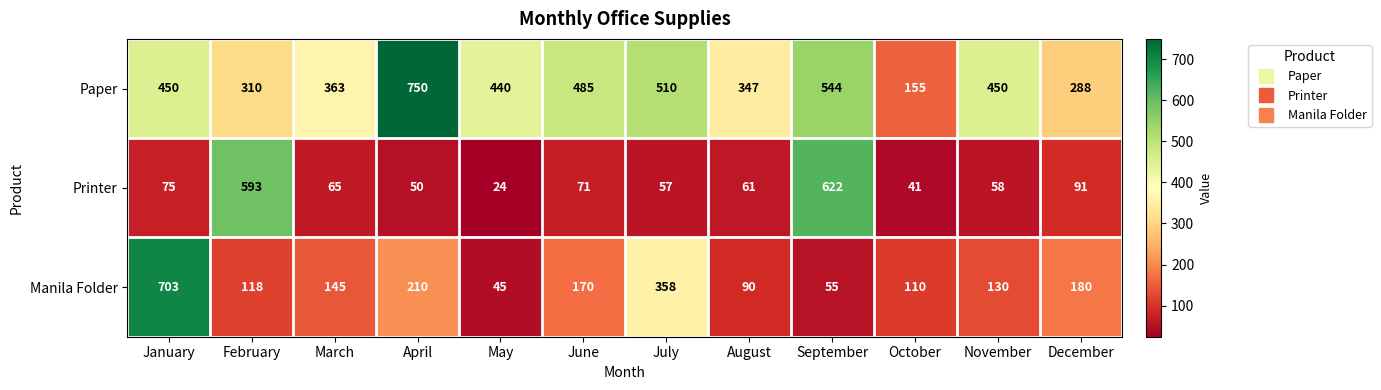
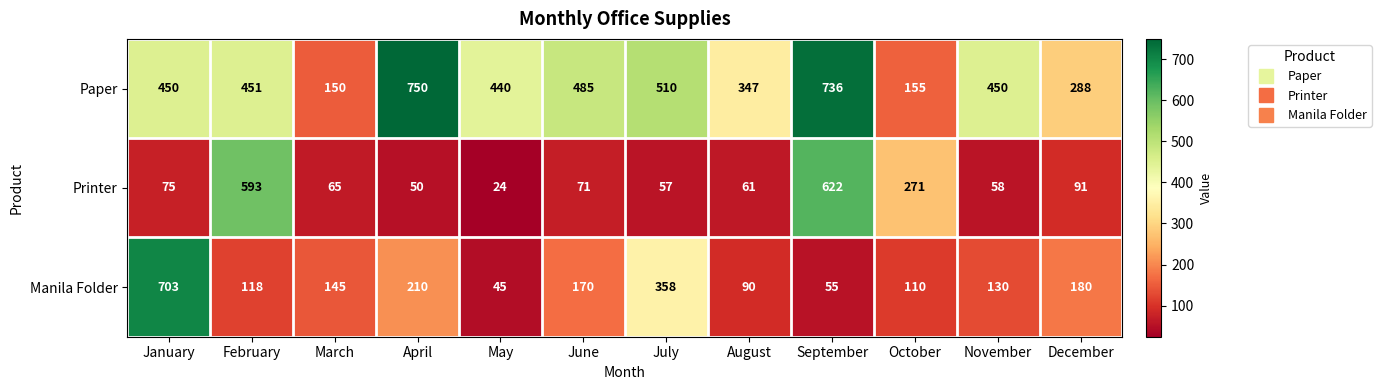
  {
    "Paper": {
      "January": 450,
-     "February": 310,
-     "March": 363,
+     "February": 451,
+     "March": 150,
      "April": 750,
      "May": 440,
      "June": 485,
      "July": 510,
      "August": 347,
-     "September": 544,
+     "September": 736,
      "October": 155,
      "November": 450,
      "December": 288
    },
    "Printer": {
      "January": 75,
      "February": 593,
      "March": 65,
      "April": 50,
      "May": 24,
      "June": 71,
      "July": 57,
      "August": 61,
      "September": 622,
-     "October": 41,
+     "October": 271,
      "November": 58,
      "December": 91
    },
    "Manila Folder": {
      "January": 703,
      "February": 118,
      "March": 145,
      "April": 210,
      "May": 45,
      "June": 170,
      "July": 358,
      "August": 90,
      "September": 55,
      "October": 110,
      "November": 130,
      "December": 180
    }
  }
